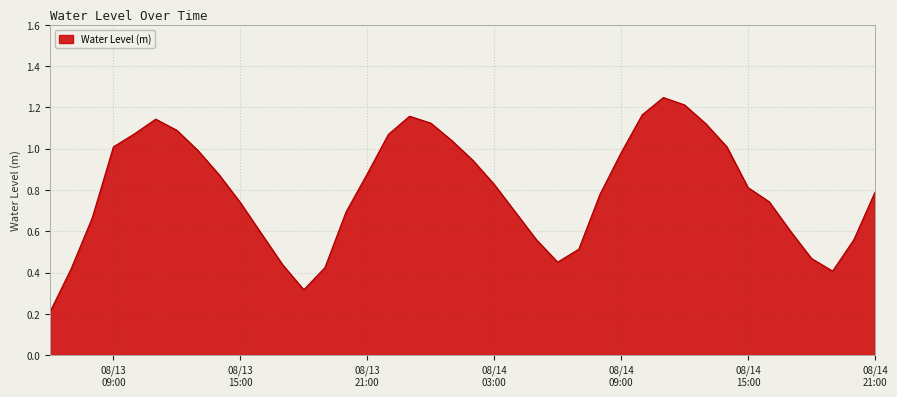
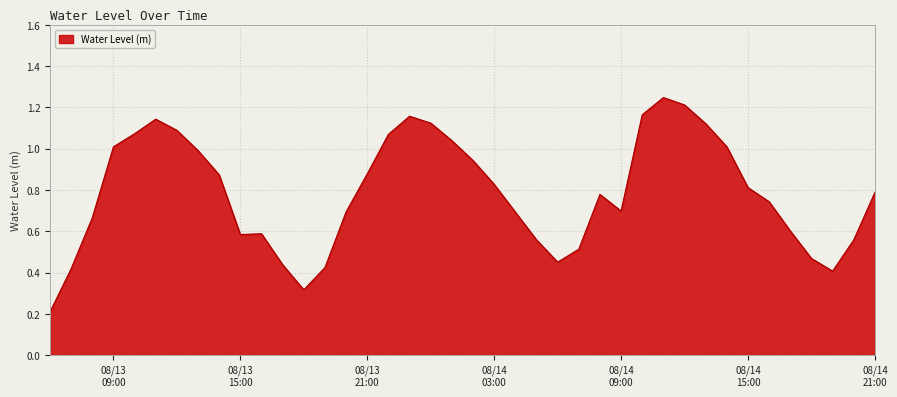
  {
    "08/13 09:00": 1.01,
-   "08/13 15:00": 0.74,
+   "08/13 15:00": 0.58,
    "08/13 21:00": 0.88,
    "08/14 03:00": 0.83,
-   "08/14 09:00": 0.98,
+   "08/14 09:00": 0.70,
    "08/14 15:00": 0.81,
    "08/14 21:00": 0.79
  }
